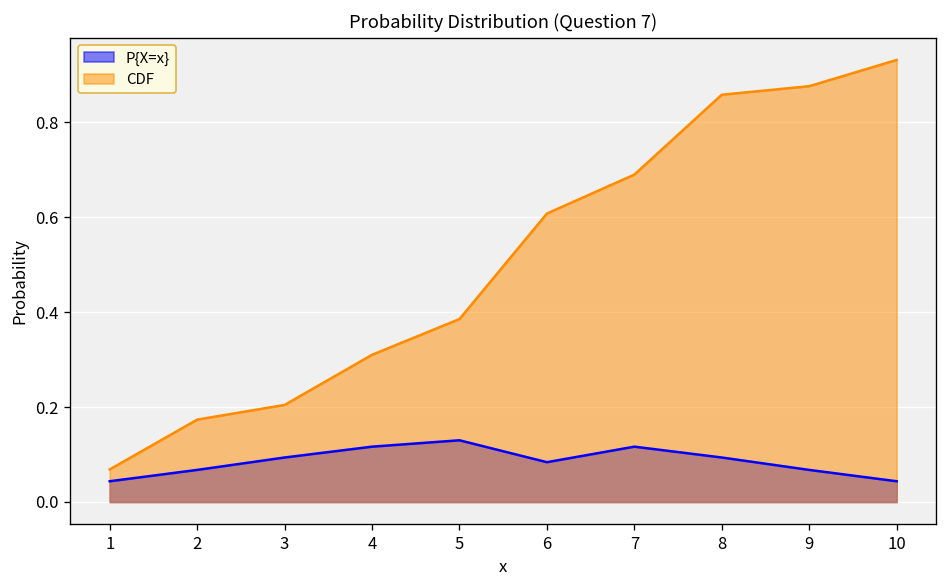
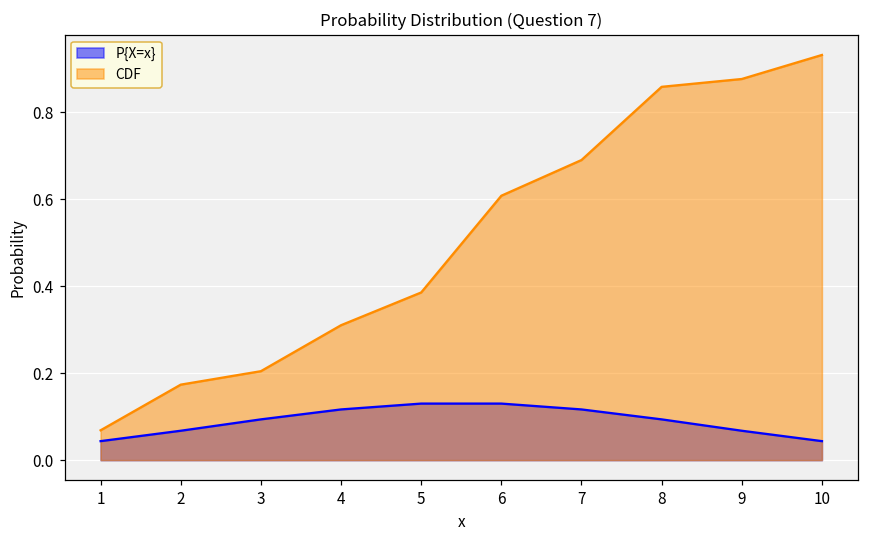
  {
    "P{X=x}": {
      "1": 0.04,
      "2": 0.07,
      "3": 0.09,
      "4": 0.12,
      "5": 0.13,
-     "6": 0.08,
+     "6": 0.13,
      "7": 0.12,
      "8": 0.09,
      "9": 0.07,
      "10": 0.04
    },
    "CDF": {
      "1": 0.07,
      "2": 0.17,
      "3": 0.20,
      "4": 0.31,
      "5": 0.39,
      "6": 0.61,
      "7": 0.69,
      "8": 0.86,
      "9": 0.88,
      "10": 0.93
    }
  }
